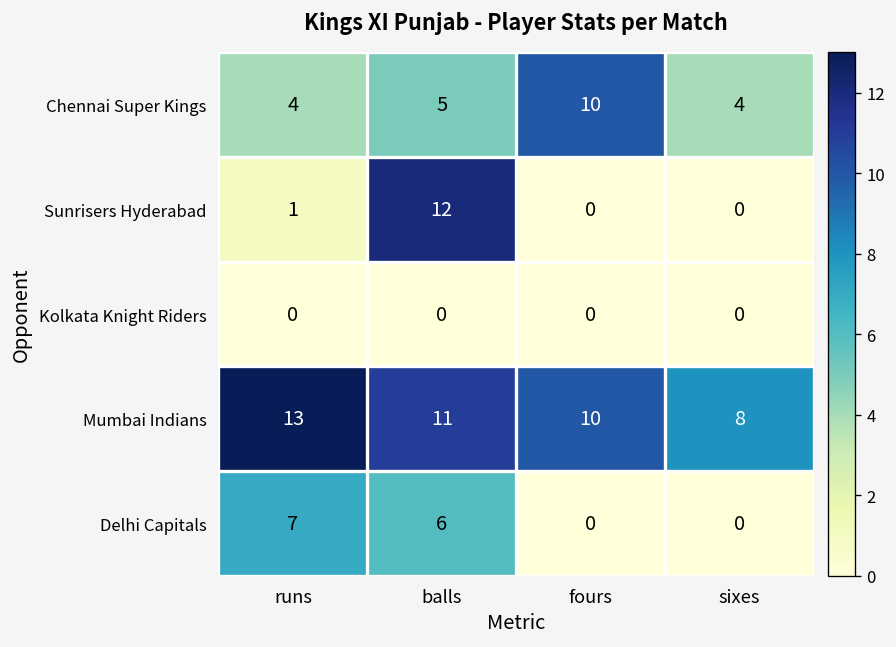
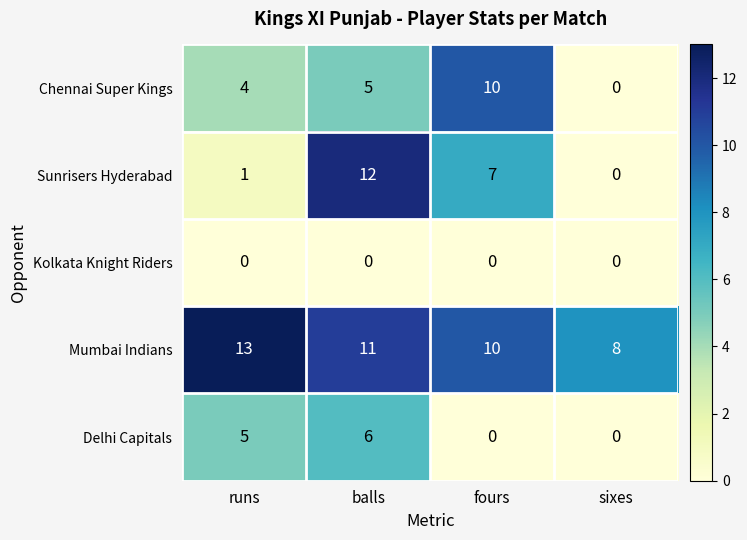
  {
    "Chennai Super Kings": {
      "runs": 4,
      "balls": 5,
      "fours": 10,
-     "sixes": 4
+     "sixes": 0
    },
    "Sunrisers Hyderabad": {
      "runs": 1,
      "balls": 12,
-     "fours": 0,
+     "fours": 7,
      "sixes": 0
    },
    "Kolkata Knight Riders": {
      "runs": 0,
      "balls": 0,
      "fours": 0,
      "sixes": 0
    },
    "Mumbai Indians": {
      "runs": 13,
      "balls": 11,
      "fours": 10,
      "sixes": 8
    },
    "Delhi Capitals": {
-     "runs": 7,
+     "runs": 5,
      "balls": 6,
      "fours": 0,
      "sixes": 0
    }
  }
